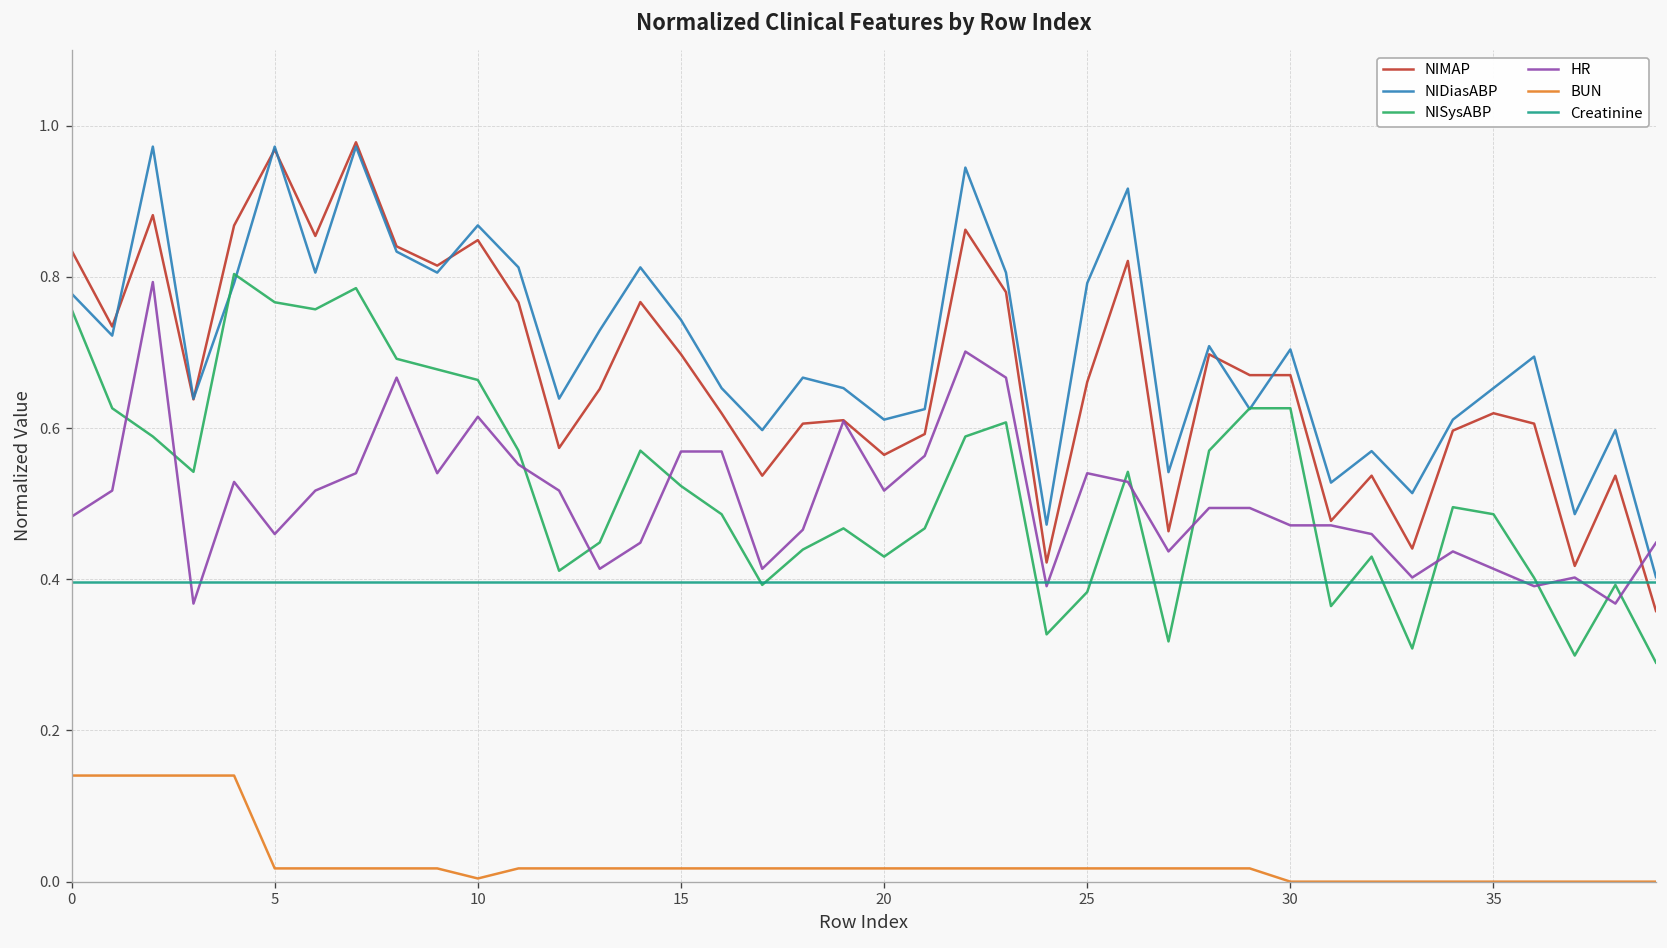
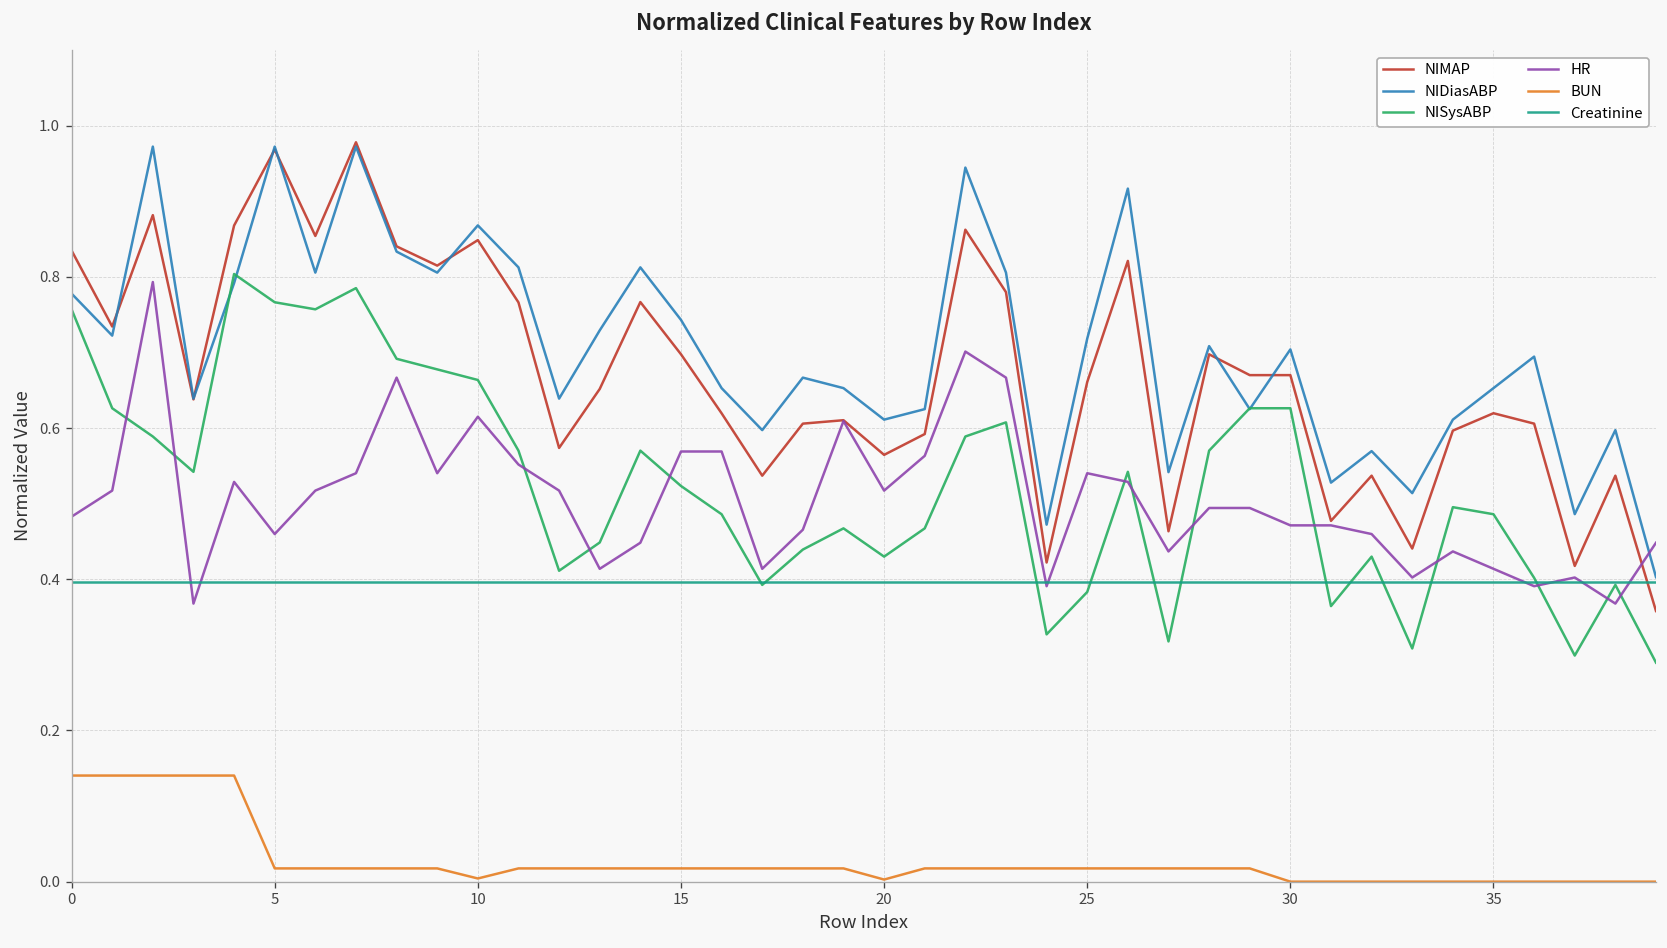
  {
    "NIMAP": {
      "0": 0.83,
      "10": 0.85,
      "15": 0.70,
      "20": 0.56,
      "25": 0.66,
      "30": 0.67,
      "35": 0.62
    },
    "NIDiasABP": {
      "0": 0.78,
      "10": 0.87,
      "15": 0.74,
      "20": 0.61,
-     "25": 0.79,
+     "25": 0.72,
      "30": 0.70,
      "35": 0.65
    },
    "HR": {
      "0": 0.48,
      "5": 0.46,
      "10": 0.61,
      "15": 0.57,
      "20": 0.52,
      "25": 0.54,
      "30": 0.47,
      "35": 0.41
    },
    "BUN": {
      "0": 0.14,
      "5": 0.02,
      "10": 0.00,
      "15": 0.02,
-     "20": 0.02,
+     "20": 0.00,
      "25": 0.02,
      "30": 0.00,
      "35": 0.00
    }
  }
